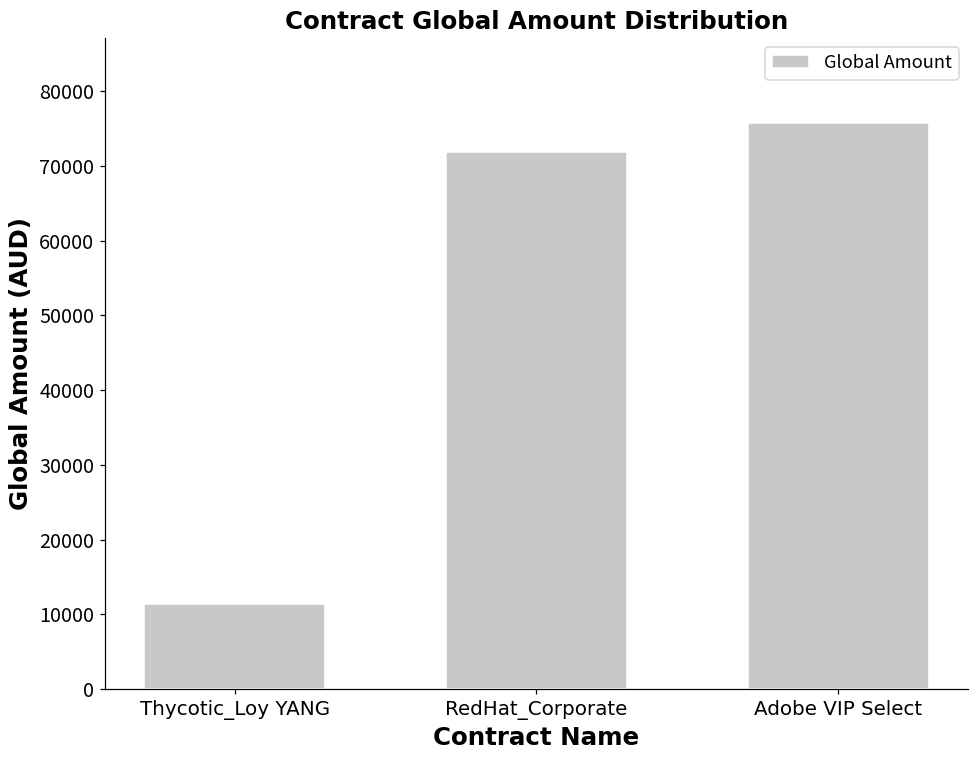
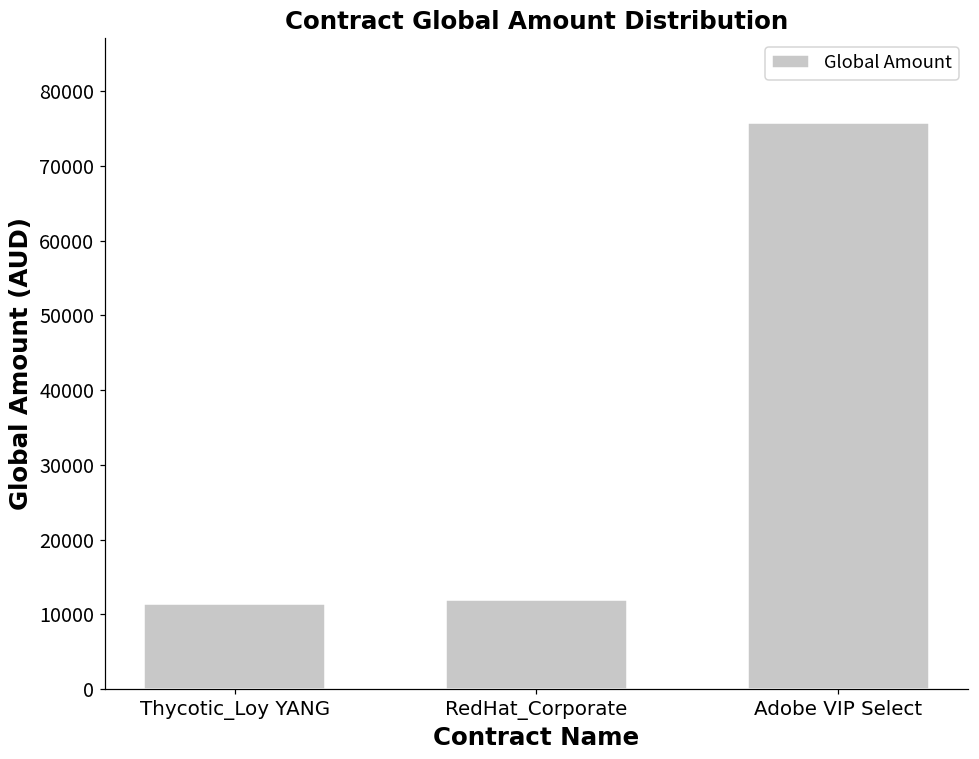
  {
    "Thycotic_Loy YANG": 11000,
-   "RedHat_Corporate": 72000,
+   "RedHat_Corporate": 12000,
    "Adobe VIP Select": 76000
  }
